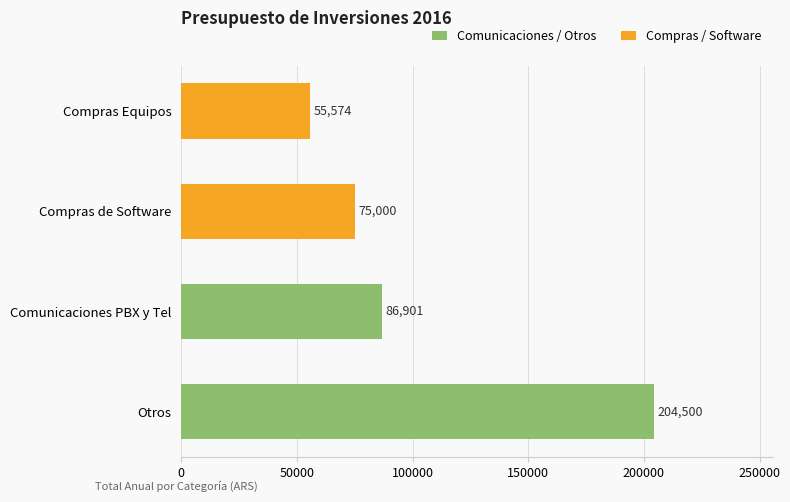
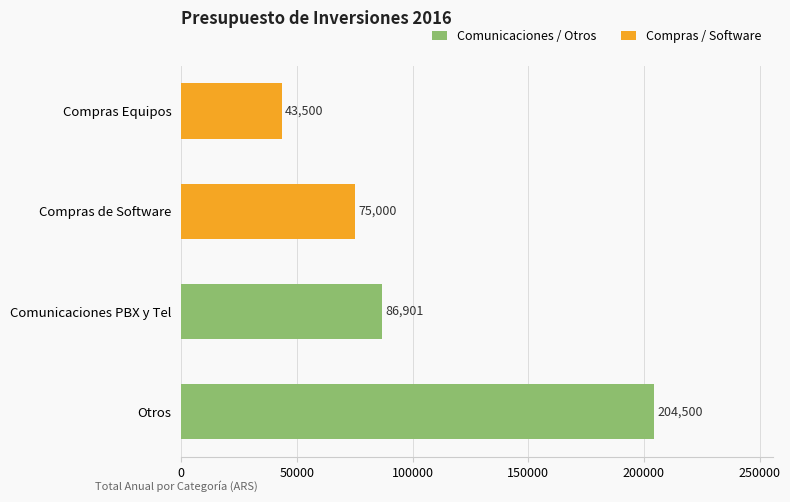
  {
-   "Compras Equipos": "55,574",
+   "Compras Equipos": "43,500",
    "Compras de Software": "75,000",
    "Comunicaciones PBX y Tel": "86,901",
    "Otros": "204,500"
  }
